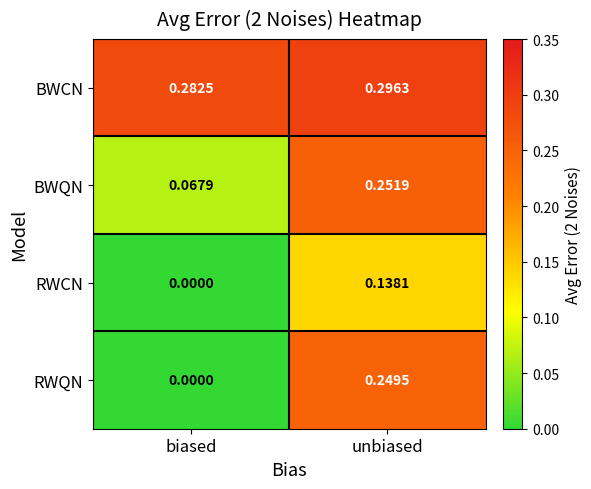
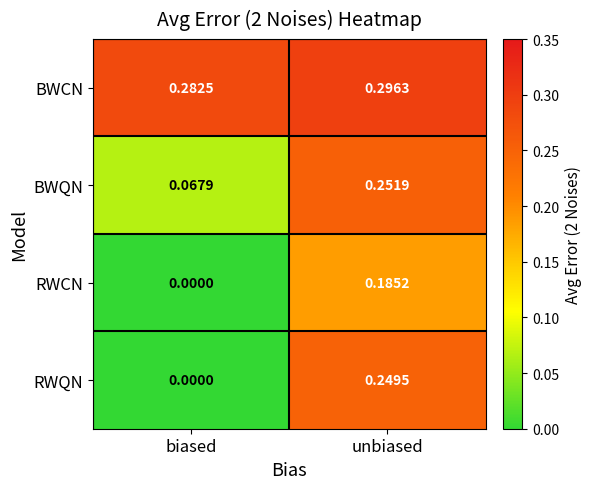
  {
    "BWCN": {
      "biased": 0.2825,
      "unbiased": 0.2963
    },
    "BWQN": {
      "biased": 0.0679,
      "unbiased": 0.2519
    },
    "RWCN": {
      "biased": 0.0000,
-     "unbiased": 0.1381
+     "unbiased": 0.1852
    },
    "RWQN": {
      "biased": 0.0000,
      "unbiased": 0.2495
    }
  }
